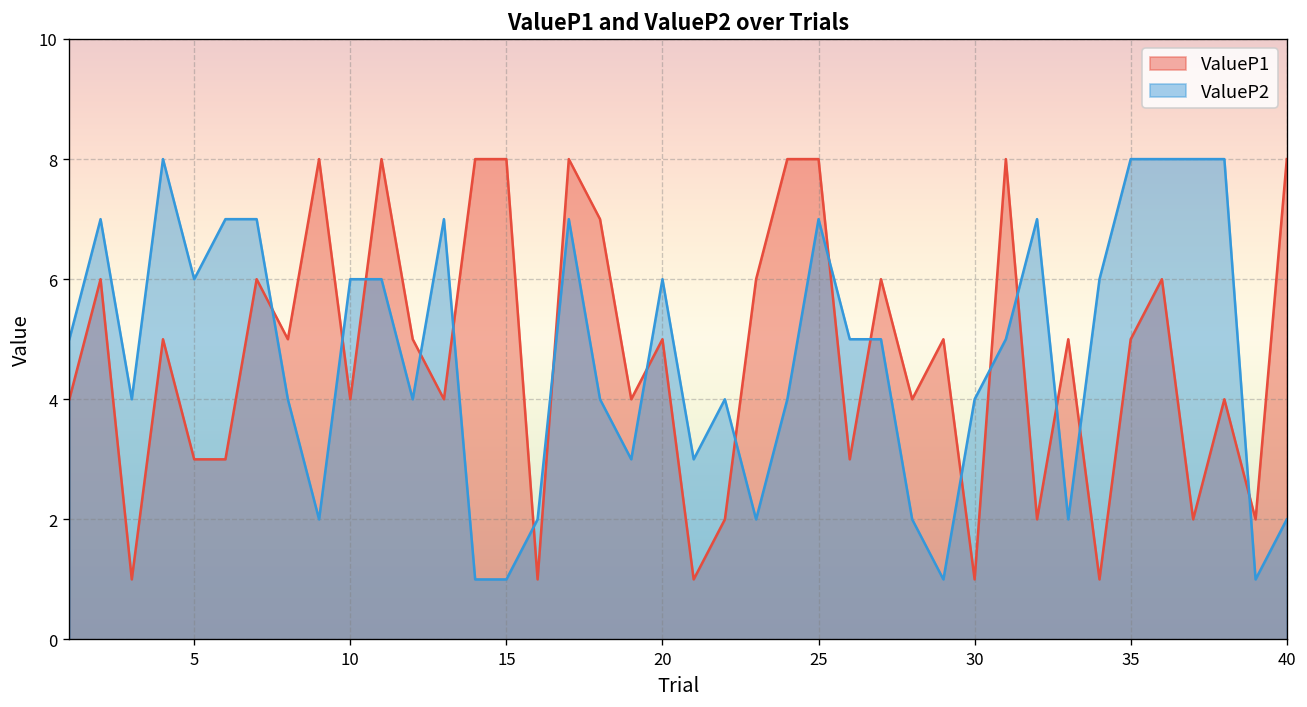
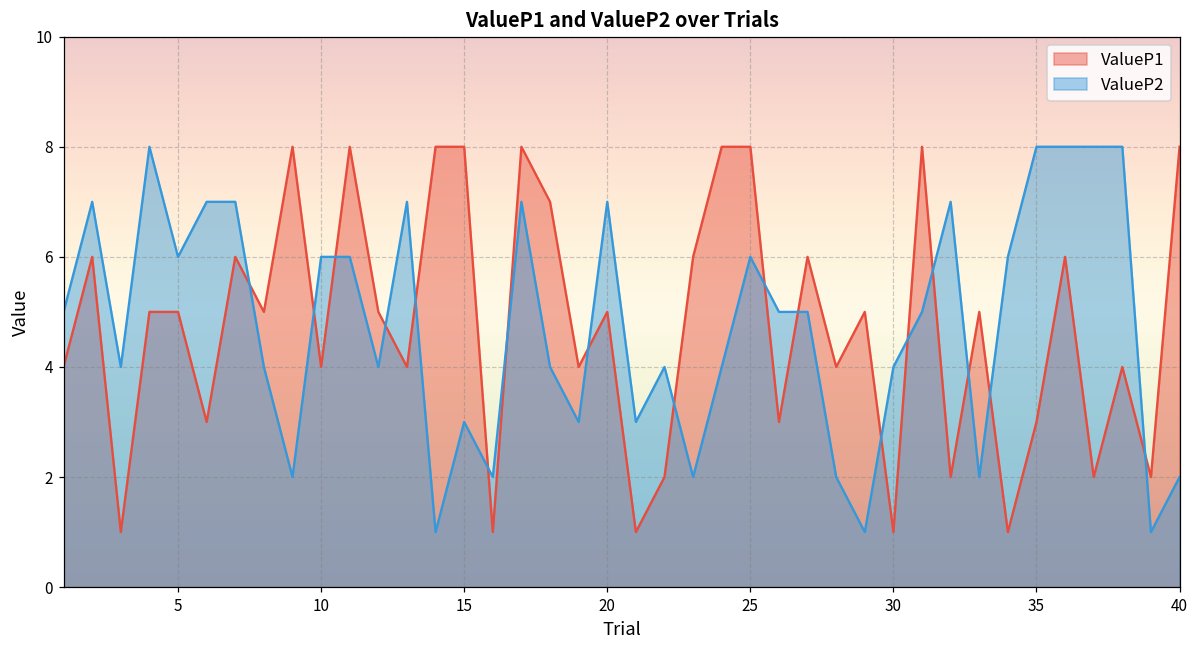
  {
    "ValueP1": {
-     "5": 3,
+     "5": 5,
      "10": 4,
      "15": 8,
      "20": 5,
      "25": 8,
      "30": 1,
-     "35": 5,
+     "35": 3,
      "40": 8
    },
    "ValueP2": {
      "5": 6,
      "10": 6,
-     "15": 1,
-     "20": 6,
-     "25": 7,
+     "15": 3,
+     "20": 7,
+     "25": 6,
      "30": 4,
      "35": 8,
      "40": 2
    }
  }
